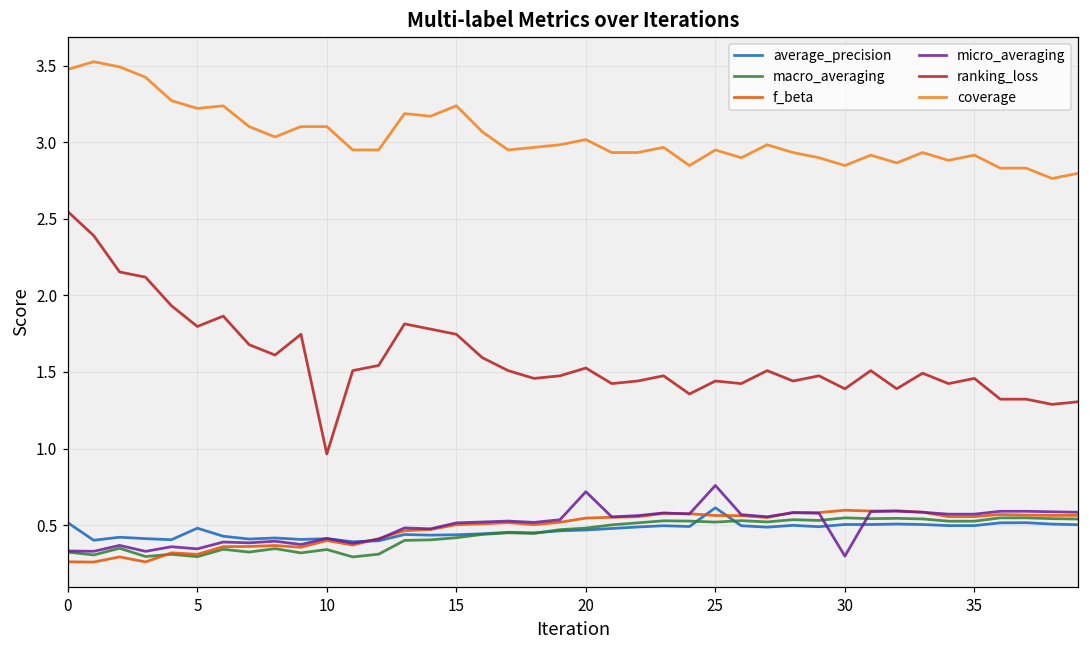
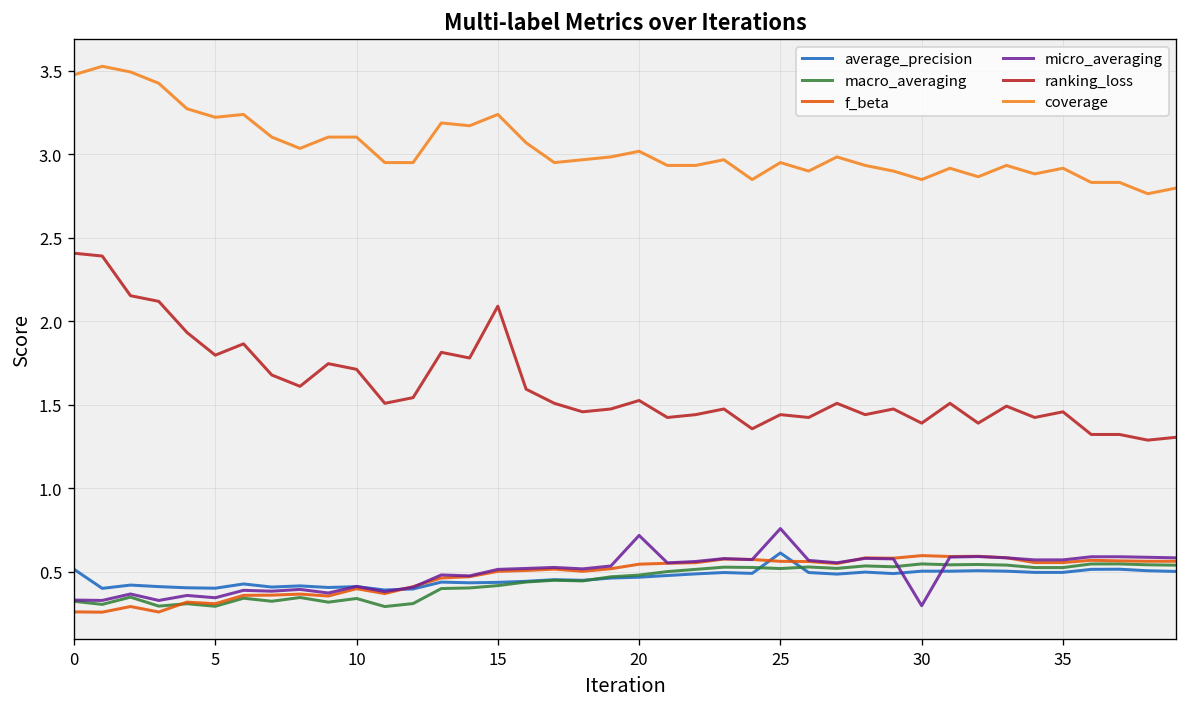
  {
    "average_precision": {
      "0": 0.52,
-     "5": 0.48,
+     "5": 0.40,
      "15": 0.44,
      "25": 0.61,
      "30": 0.50,
      "35": 0.50
    },
    "macro_averaging": {
      "10": 0.34,
      "15": 0.42,
      "25": 0.52,
      "30": 0.55,
      "35": 0.53
    },
    "micro_averaging": {
      "5": 0.34,
      "20": 0.72,
      "25": 0.76,
      "30": 0.30
    },
    "ranking_loss": {
-     "0": 2.55,
+     "0": 2.41,
      "5": 1.80,
-     "10": 0.96,
-     "15": 1.75,
+     "10": 1.71,
+     "15": 2.09,
      "20": 1.53,
      "25": 1.44,
      "30": 1.39,
      "35": 1.46
    }
  }
